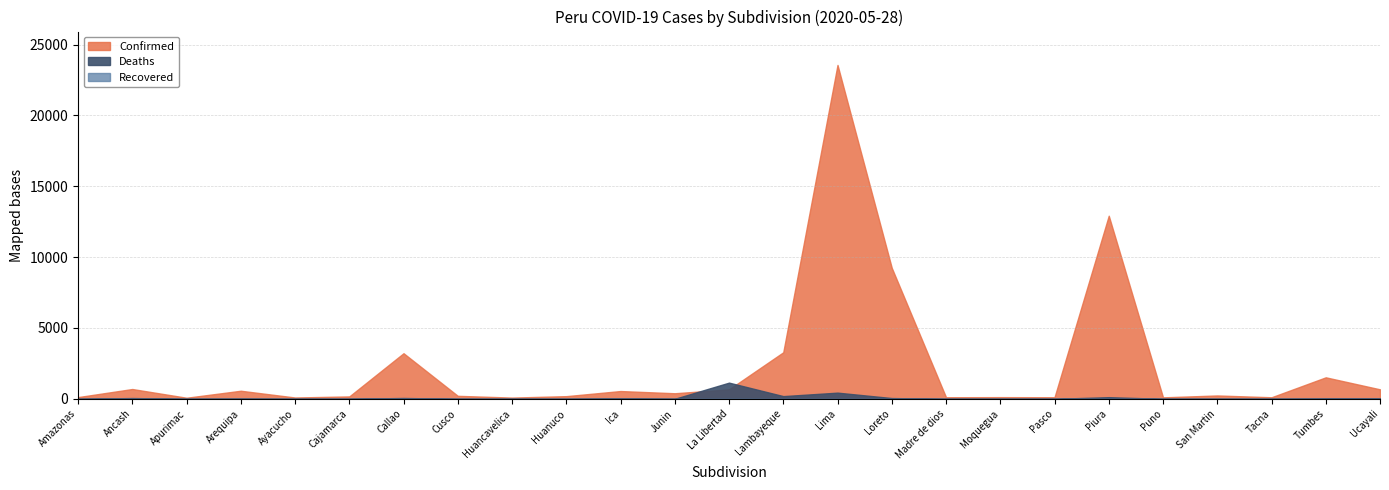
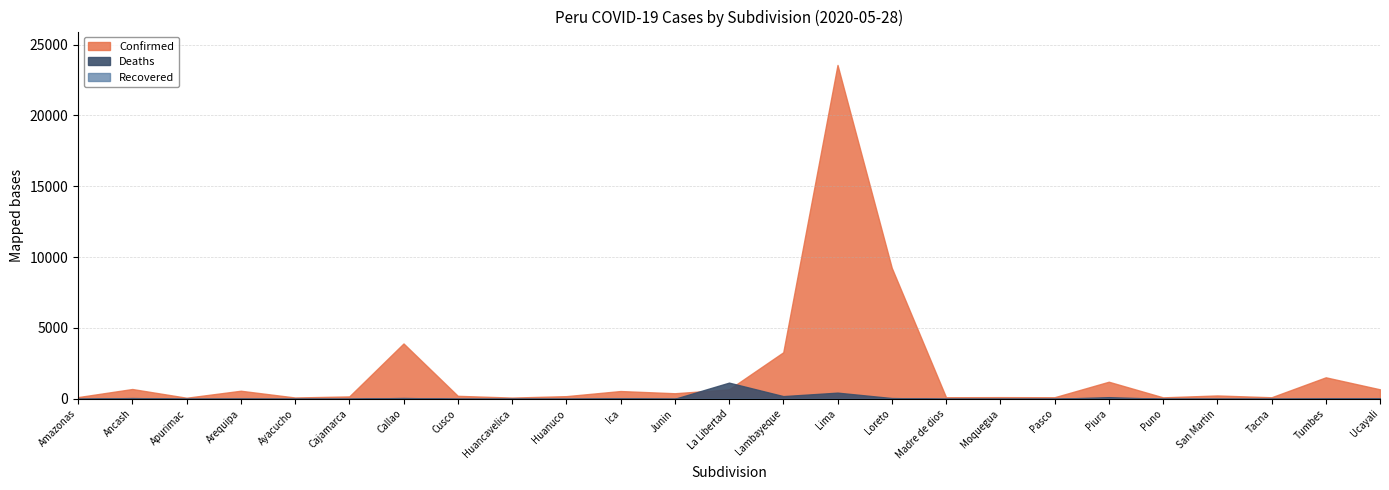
  {
    "Confirmed": {
      "Ancash": 700,
      "Arequipa": 600,
-     "Callao": 3200,
+     "Callao": 3900,
      "Cusco": 200,
      "Huanuco": 200,
      "Ica": 600,
      "Junin": 400,
      "La Libertad": 700,
      "Lambayeque": 3300,
      "Lima": 23600,
      "Loreto": 9200,
-     "Piura": 12900,
+     "Piura": 1200,
      "San Martin": 200,
      "Tumbes": 1500,
      "Ucayali": 700
    },
    "Deaths": {
      "La Libertad": 1100,
      "Lambayeque": 200,
      "Lima": 400
    },
    "Recovered": {
      "La Libertad": 0,
      "Lambayeque": 0,
      "Lima": 0
    }
  }
